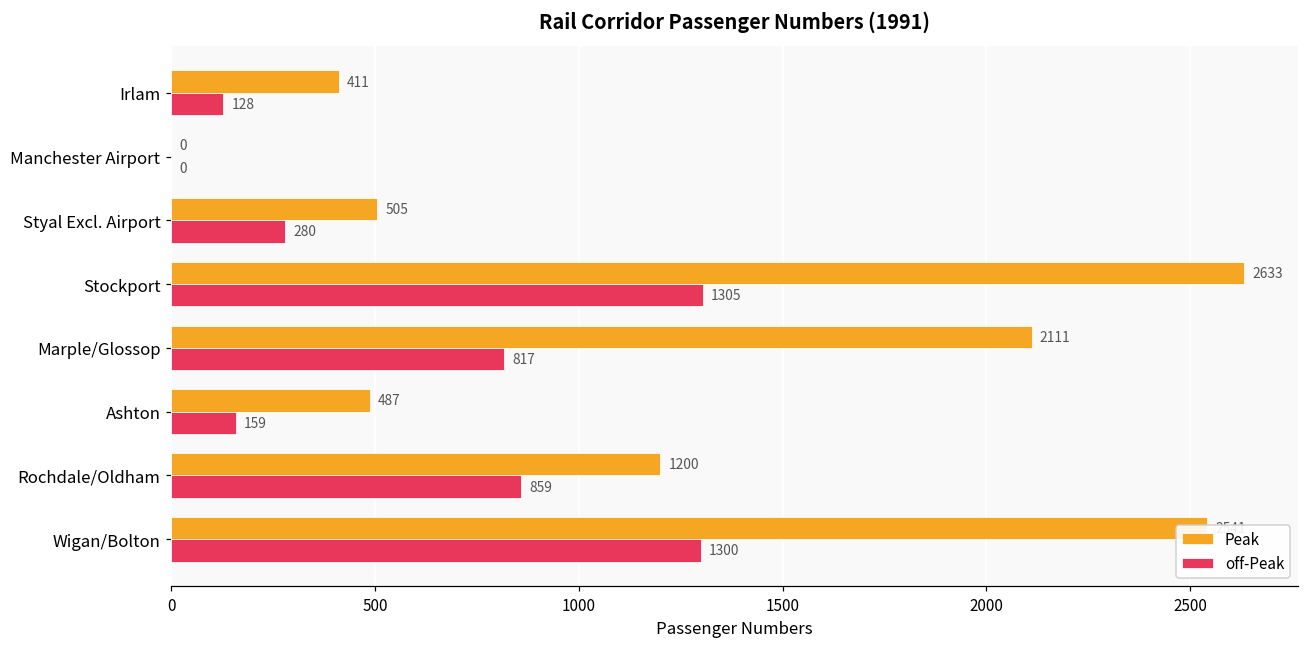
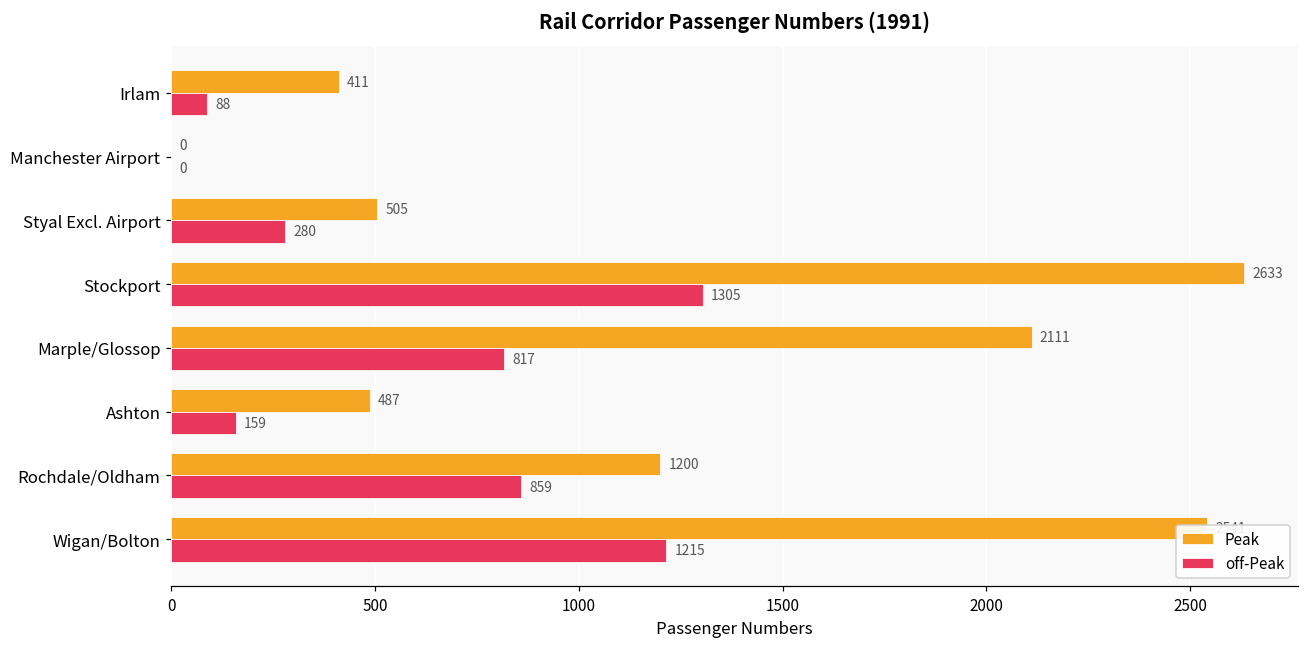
  {
    "Peak": {
      "Irlam": 411,
      "Manchester Airport": 0,
      "Styal Excl. Airport": 505,
      "Stockport": 2633,
      "Marple/Glossop": 2111,
      "Ashton": 487,
      "Rochdale/Oldham": 1200
    },
    "off-Peak": {
-     "Irlam": 128,
+     "Irlam": 88,
      "Manchester Airport": 0,
      "Styal Excl. Airport": 280,
      "Stockport": 1305,
      "Marple/Glossop": 817,
      "Ashton": 159,
      "Rochdale/Oldham": 859,
-     "Wigan/Bolton": 1300
+     "Wigan/Bolton": 1215
    }
  }
